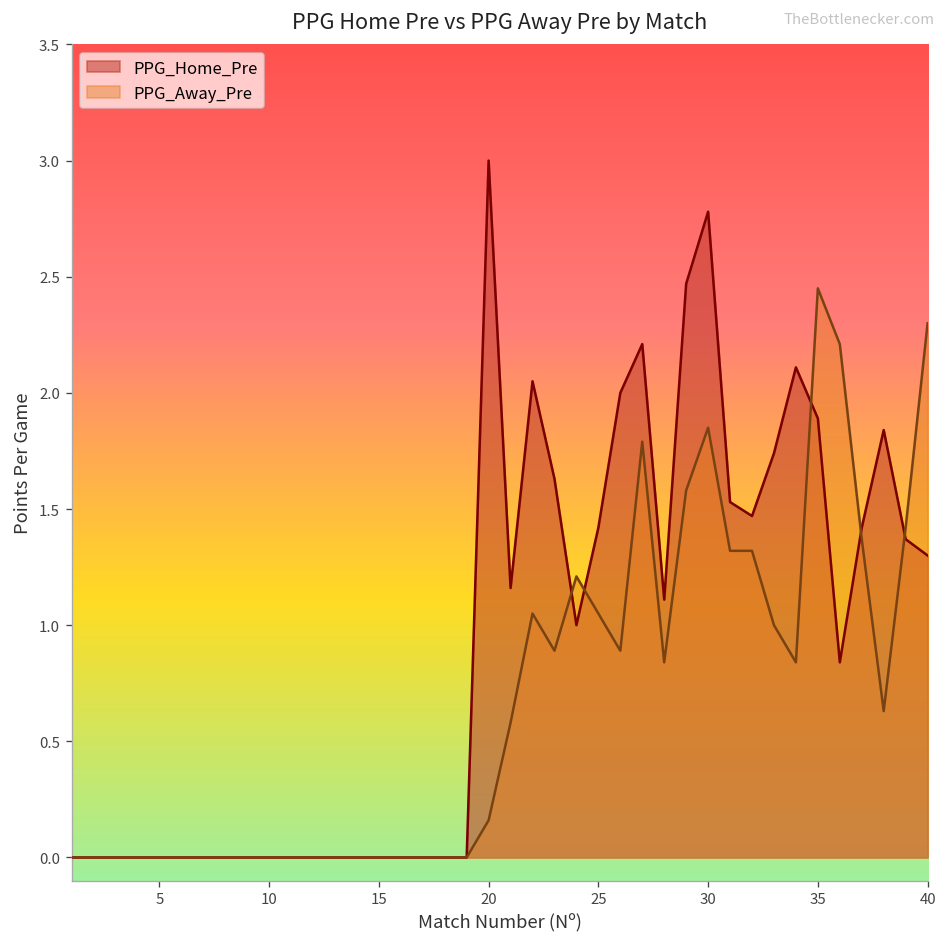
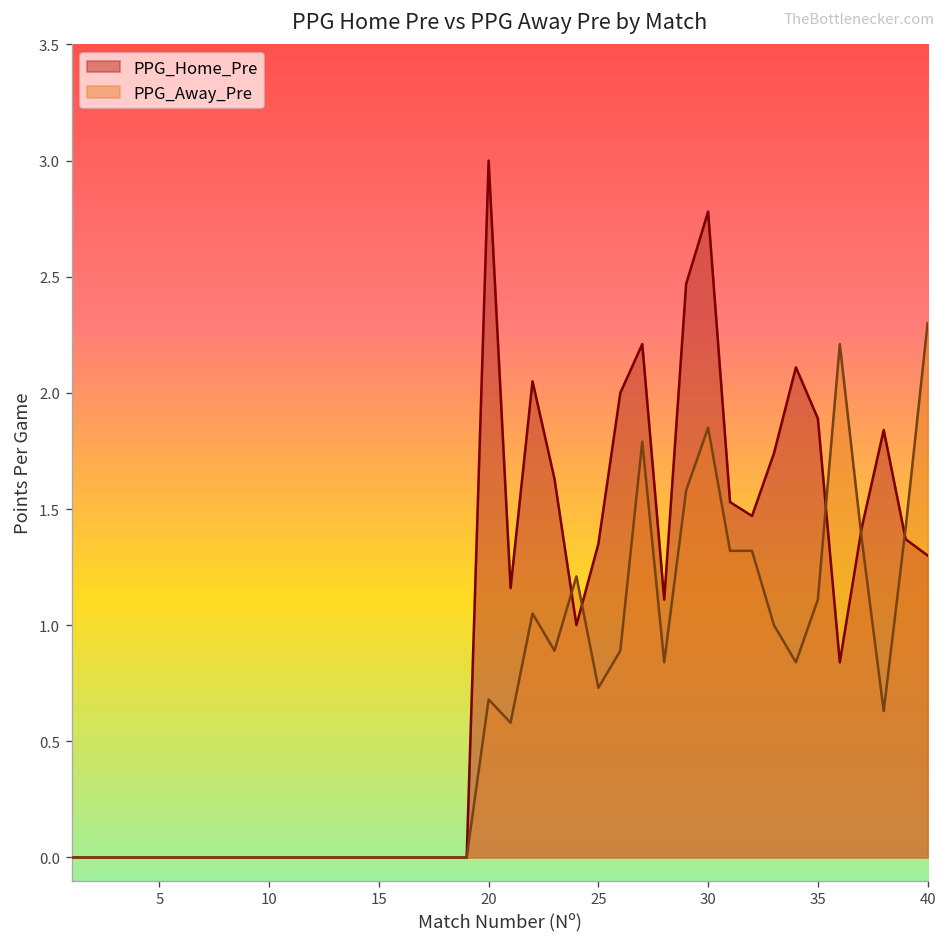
  {
    "PPG_Home_Pre": {
      "20": 3.00,
-     "25": 1.42,
+     "25": 1.35,
      "30": 2.78,
      "35": 1.89,
      "40": 1.30
    },
    "PPG_Away_Pre": {
-     "20": 0.16,
-     "25": 1.05,
+     "20": 0.68,
+     "25": 0.73,
      "30": 1.85,
-     "35": 2.45,
+     "35": 1.11,
      "40": 2.30
    }
  }
